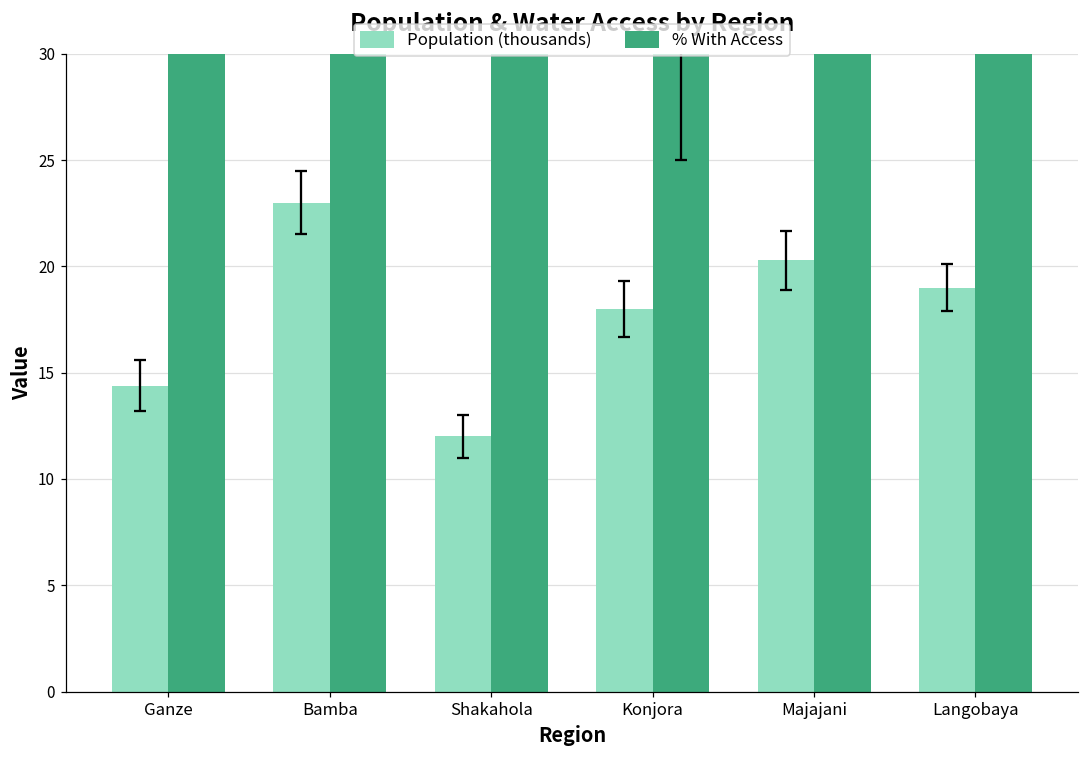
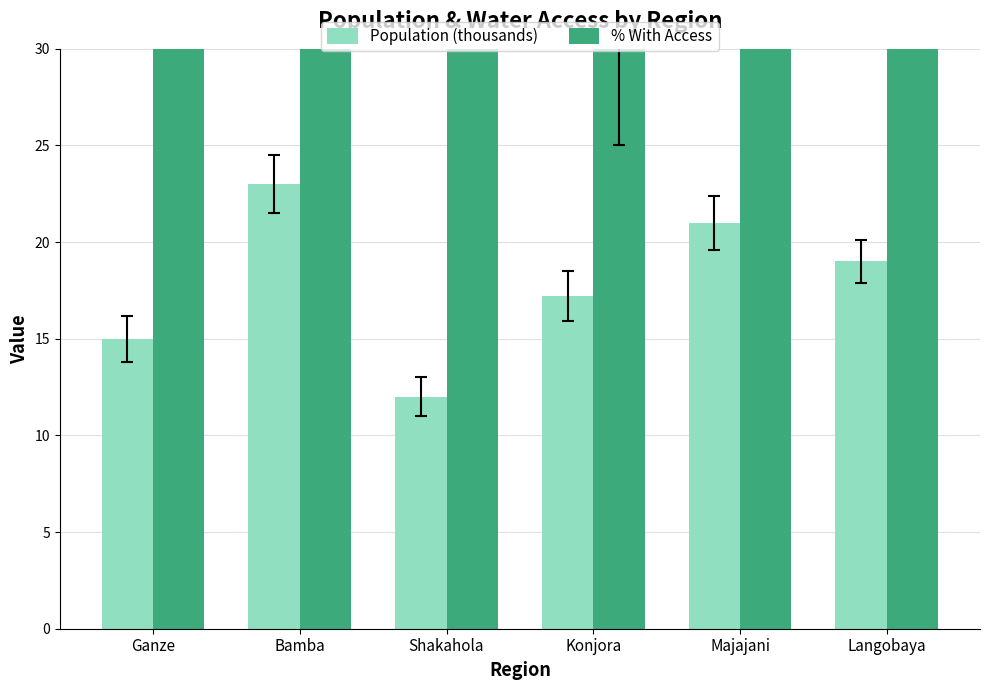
  {
    "Population (thousands)": {
-     "Ganze": 14.4,
+     "Ganze": 15.0,
      "Bamba": 23.0,
      "Shakahola": 12.0,
-     "Konjora": 18.0,
-     "Majajani": 20.3,
+     "Konjora": 17.2,
+     "Majajani": 21.0,
      "Langobaya": 19.0
    }
  }
